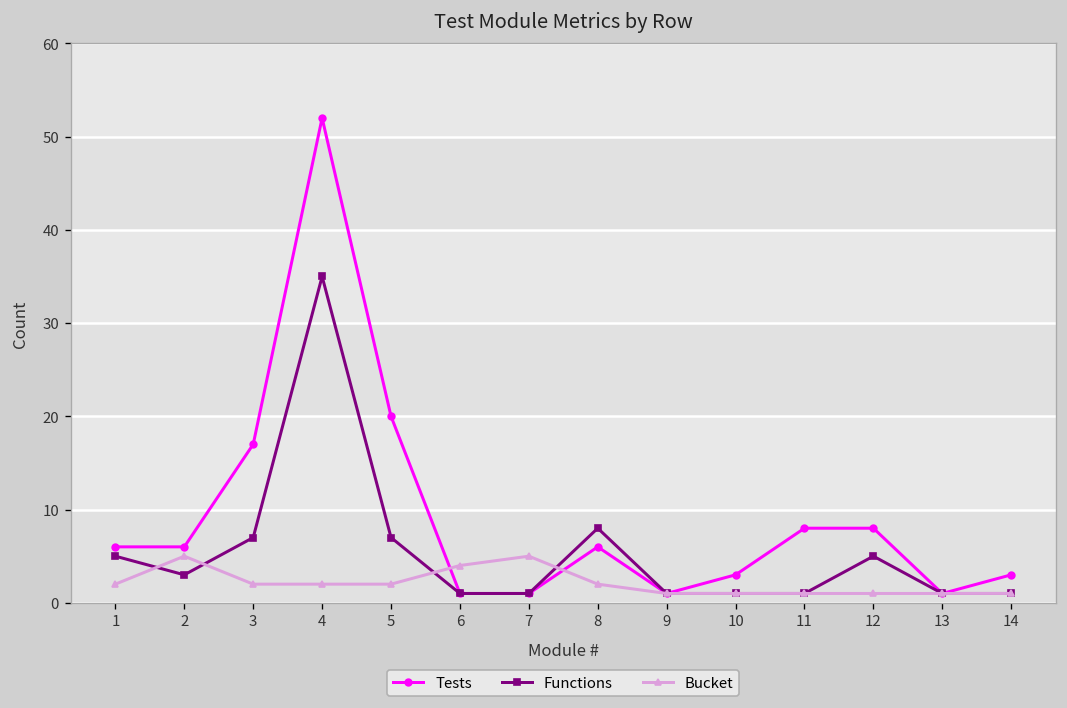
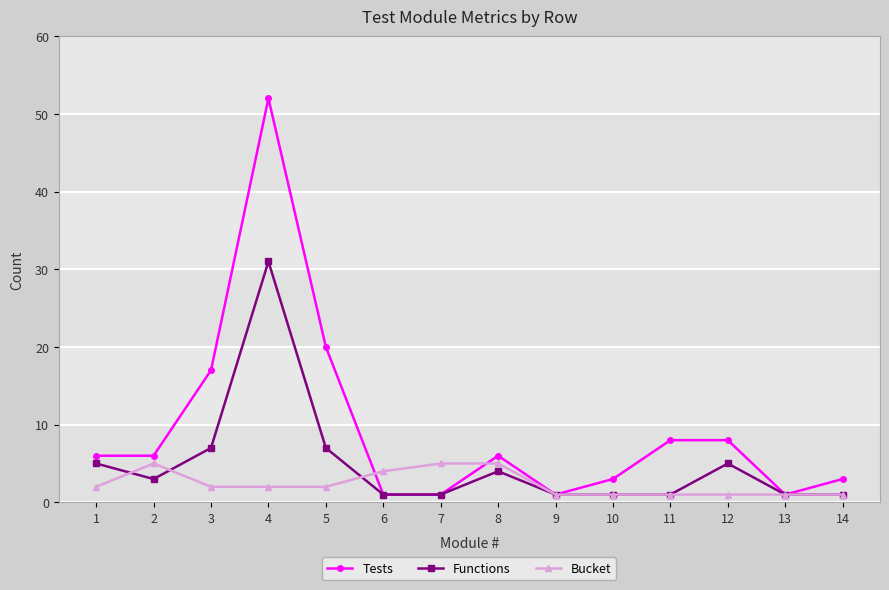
  {
    "Tests": {
      "1": 6,
      "2": 6,
      "3": 17,
      "4": 52,
      "5": 20,
      "8": 6,
      "10": 3,
      "11": 8,
      "12": 8,
      "14": 3
    },
    "Functions": {
      "1": 5,
      "2": 3,
      "3": 7,
-     "4": 35,
+     "4": 31,
      "5": 7,
-     "8": 8,
+     "8": 4,
      "12": 5
    },
    "Bucket": {
      "1": 2,
      "2": 5,
      "3": 2,
      "4": 2,
      "5": 2,
      "6": 4,
      "7": 5,
-     "8": 2,
+     "8": 5,
      "12": 1
    }
  }
